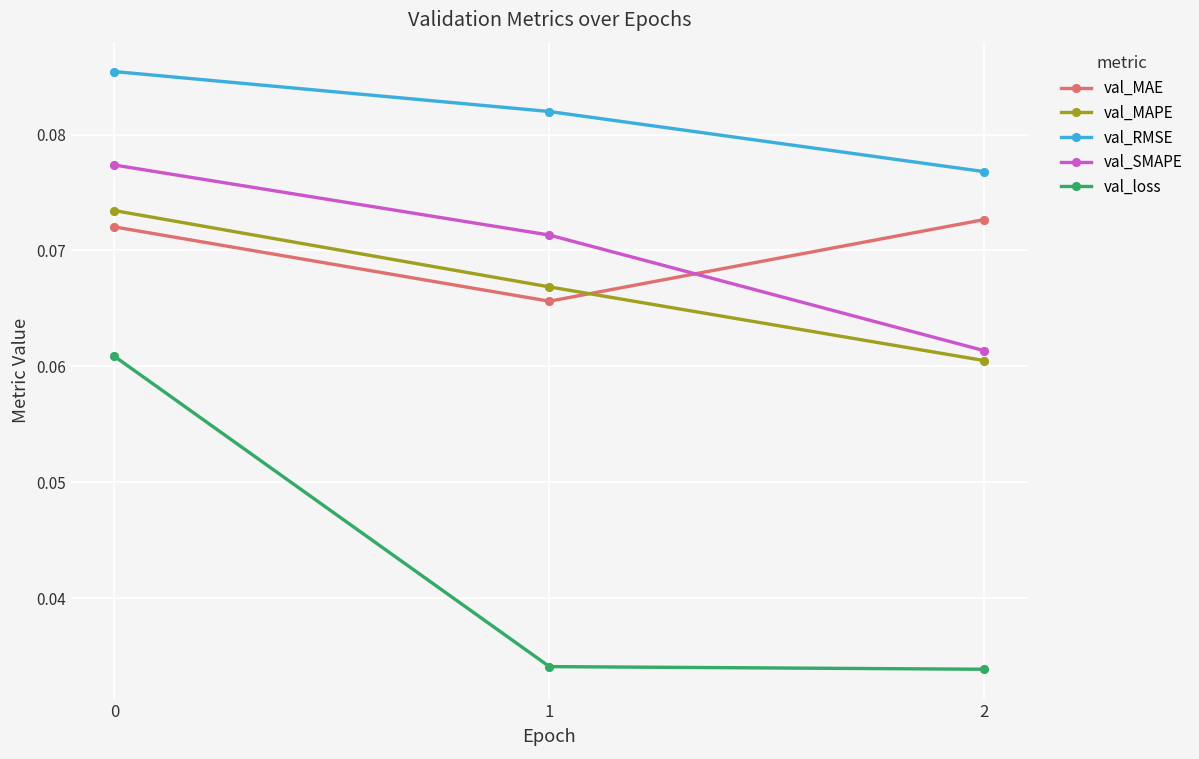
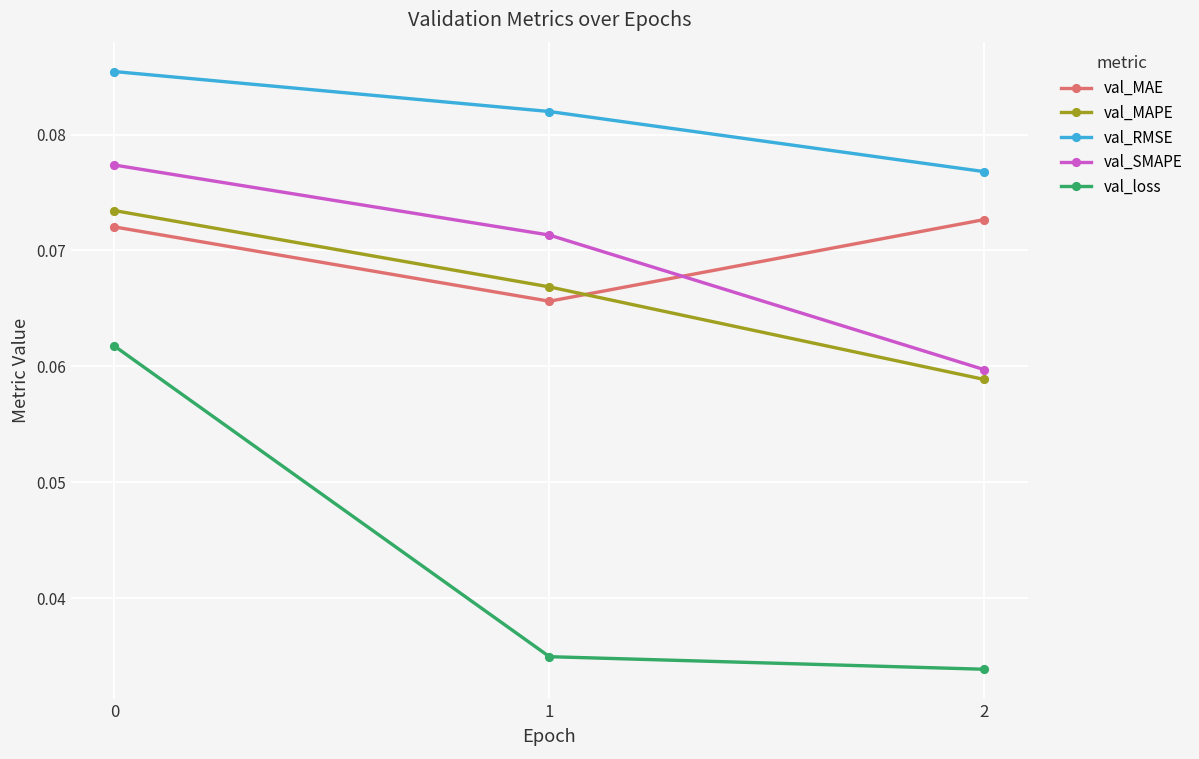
  {
    "val_MAE": {
      "0": 0.0720,
      "1": 0.0656,
      "2": 0.0727
    },
    "val_MAPE": {
      "0": 0.0734,
      "1": 0.0669,
-     "2": 0.0605
+     "2": 0.0589
    },
    "val_RMSE": {
      "0": 0.0854,
      "1": 0.0820,
      "2": 0.0768
    },
    "val_SMAPE": {
      "0": 0.0774,
      "1": 0.0713,
-     "2": 0.0614
+     "2": 0.0597
    },
    "val_loss": {
-     "0": 0.0609,
-     "1": 0.0341,
+     "0": 0.0617,
+     "1": 0.0350,
      "2": 0.0339
    }
  }
